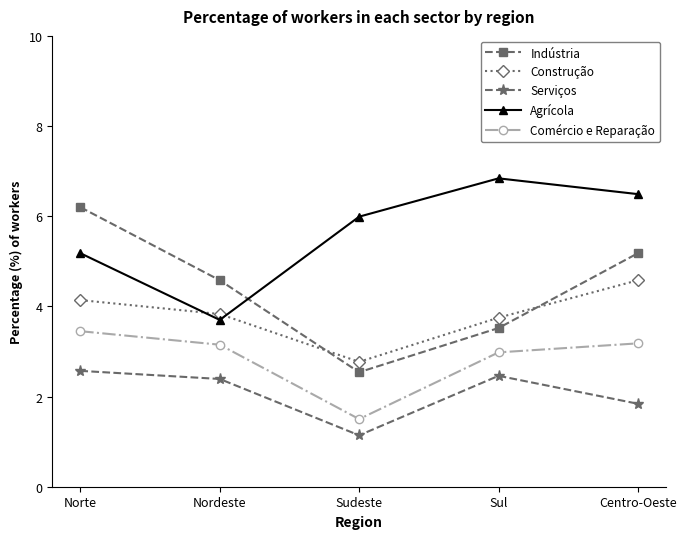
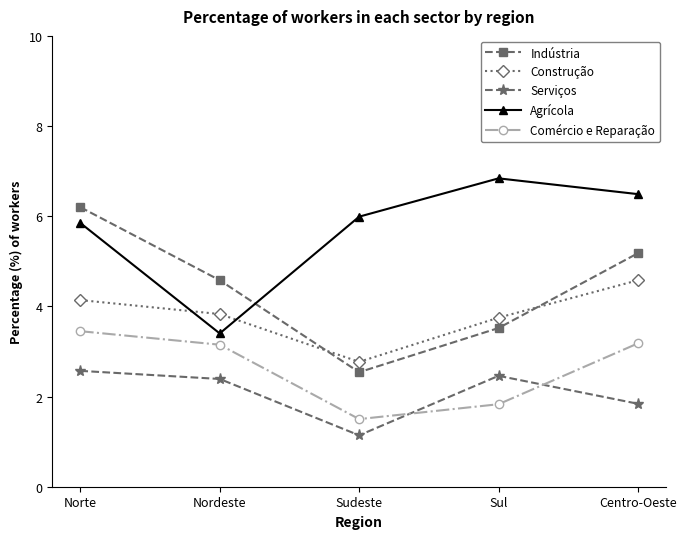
  {
    "Agrícola": {
-     "Norte": 5.2,
-     "Nordeste": 3.7,
+     "Norte": 5.9,
+     "Nordeste": 3.4,
      "Sudeste": 6.0,
      "Sul": 6.8,
      "Centro-Oeste": 6.5
    },
    "Comércio e Reparação": {
      "Norte": 3.5,
      "Nordeste": 3.2,
      "Sudeste": 1.5,
-     "Sul": 3.0,
+     "Sul": 1.8,
      "Centro-Oeste": 3.2
    }
  }
